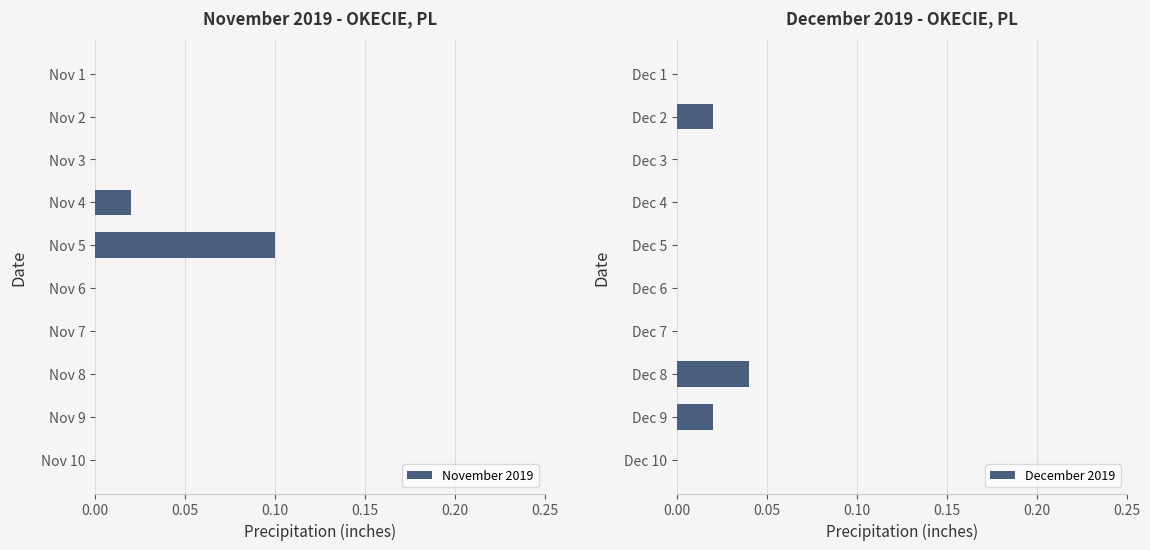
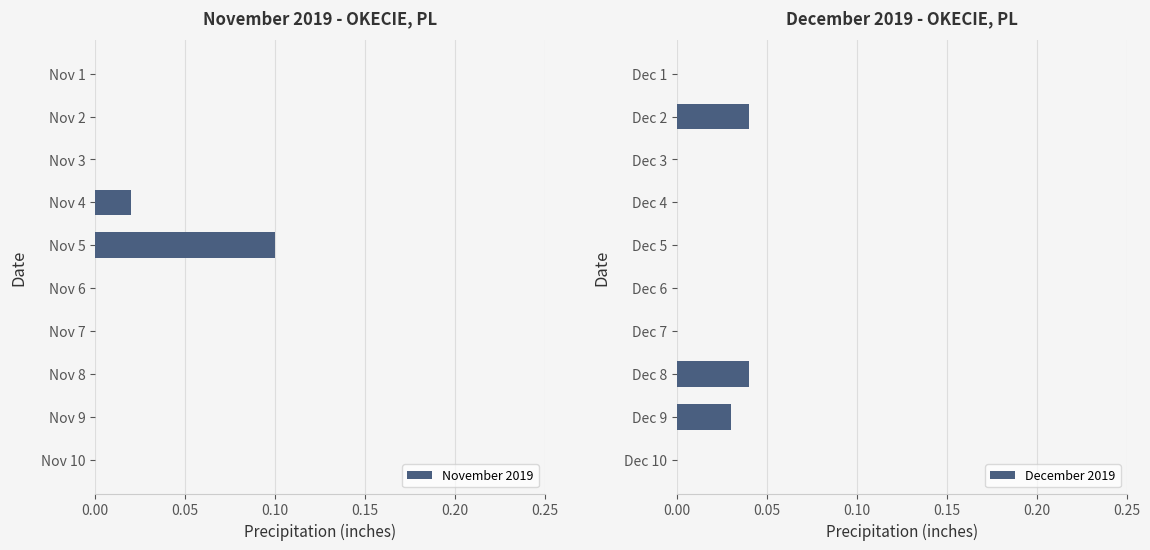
  {
    "November 2019 - OKECIE, PL": {
      "Nov 1": 0.000,
      "Nov 2": 0.000,
      "Nov 3": 0.000,
      "Nov 4": 0.020,
      "Nov 5": 0.100,
      "Nov 6": 0.000,
      "Nov 7": 0.000,
      "Nov 8": 0.000,
      "Nov 9": 0.000,
      "Nov 10": 0.000
    },
    "December 2019 - OKECIE, PL": {
      "Dec 1": 0.00,
-     "Dec 2": 0.02,
+     "Dec 2": 0.04,
      "Dec 3": 0.00,
      "Dec 4": 0.00,
      "Dec 5": 0.00,
      "Dec 6": 0.00,
      "Dec 7": 0.00,
      "Dec 8": 0.04,
-     "Dec 9": 0.02,
+     "Dec 9": 0.03,
      "Dec 10": 0.00
    }
  }
